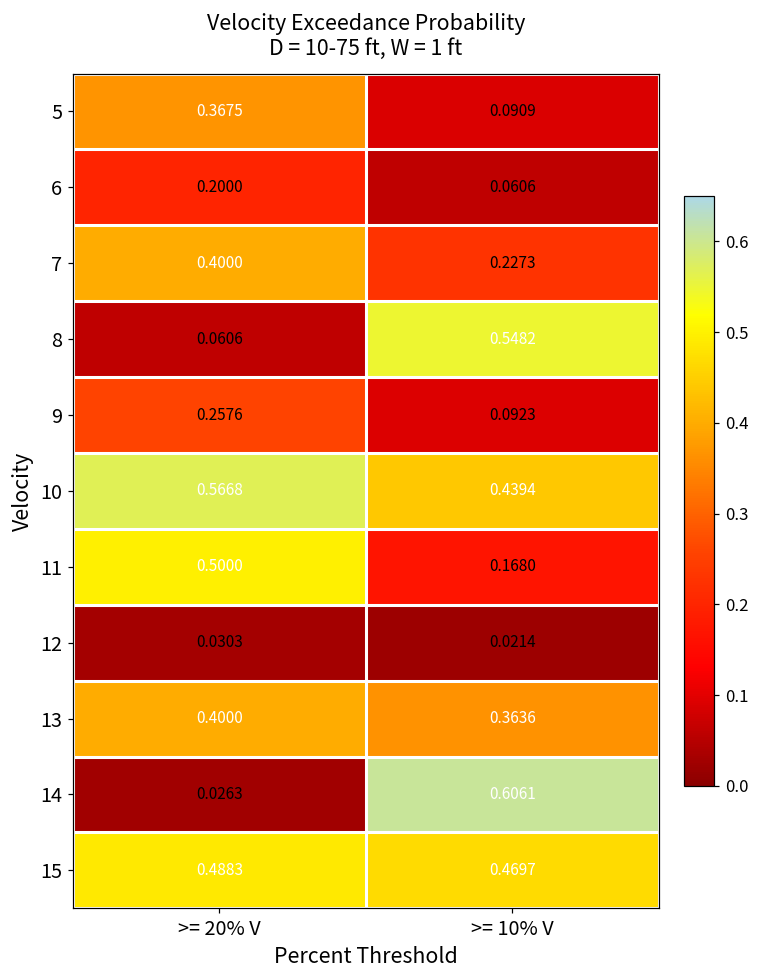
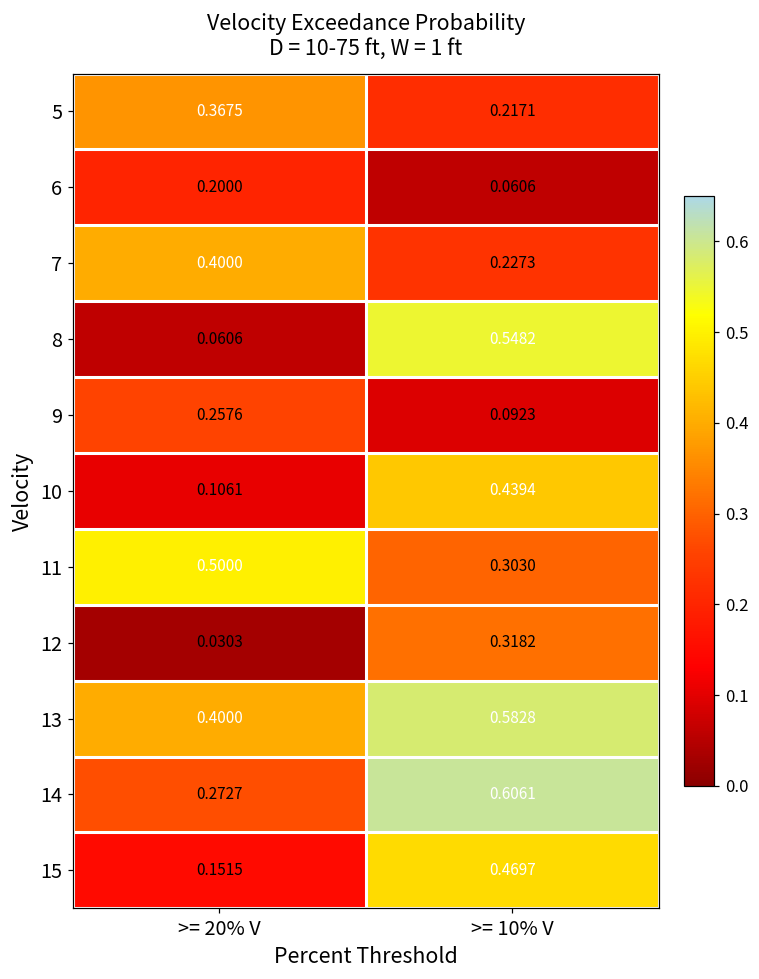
  {
    "5": {
      ">= 20% V": 0.3675,
-     ">= 10% V": 0.0909
+     ">= 10% V": 0.2171
    },
    "6": {
      ">= 20% V": 0.2000,
      ">= 10% V": 0.0606
    },
    "7": {
      ">= 20% V": 0.4000,
      ">= 10% V": 0.2273
    },
    "8": {
      ">= 20% V": 0.0606,
      ">= 10% V": 0.5482
    },
    "9": {
      ">= 20% V": 0.2576,
      ">= 10% V": 0.0923
    },
    "10": {
-     ">= 20% V": 0.5668,
+     ">= 20% V": 0.1061,
      ">= 10% V": 0.4394
    },
    "11": {
      ">= 20% V": 0.5000,
-     ">= 10% V": 0.1680
+     ">= 10% V": 0.3030
    },
    "12": {
      ">= 20% V": 0.0303,
-     ">= 10% V": 0.0214
+     ">= 10% V": 0.3182
    },
    "13": {
      ">= 20% V": 0.4000,
-     ">= 10% V": 0.3636
+     ">= 10% V": 0.5828
    },
    "14": {
-     ">= 20% V": 0.0263,
+     ">= 20% V": 0.2727,
      ">= 10% V": 0.6061
    },
    "15": {
-     ">= 20% V": 0.4883,
+     ">= 20% V": 0.1515,
      ">= 10% V": 0.4697
    }
  }
